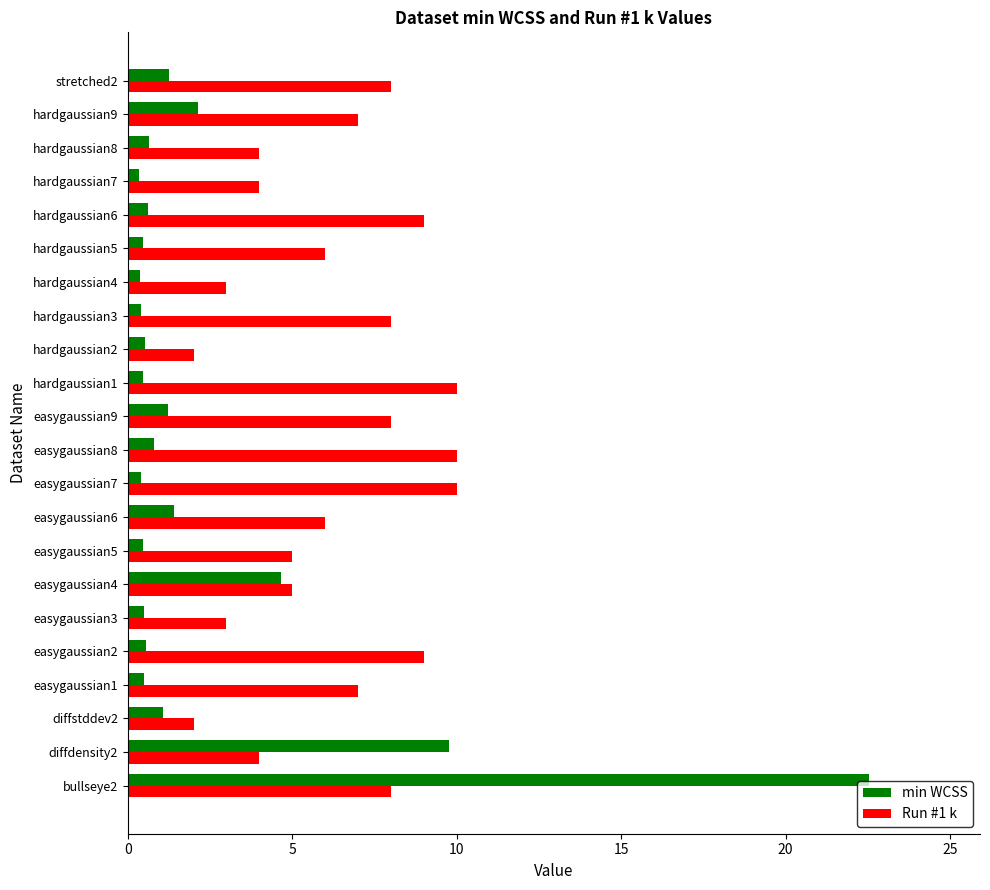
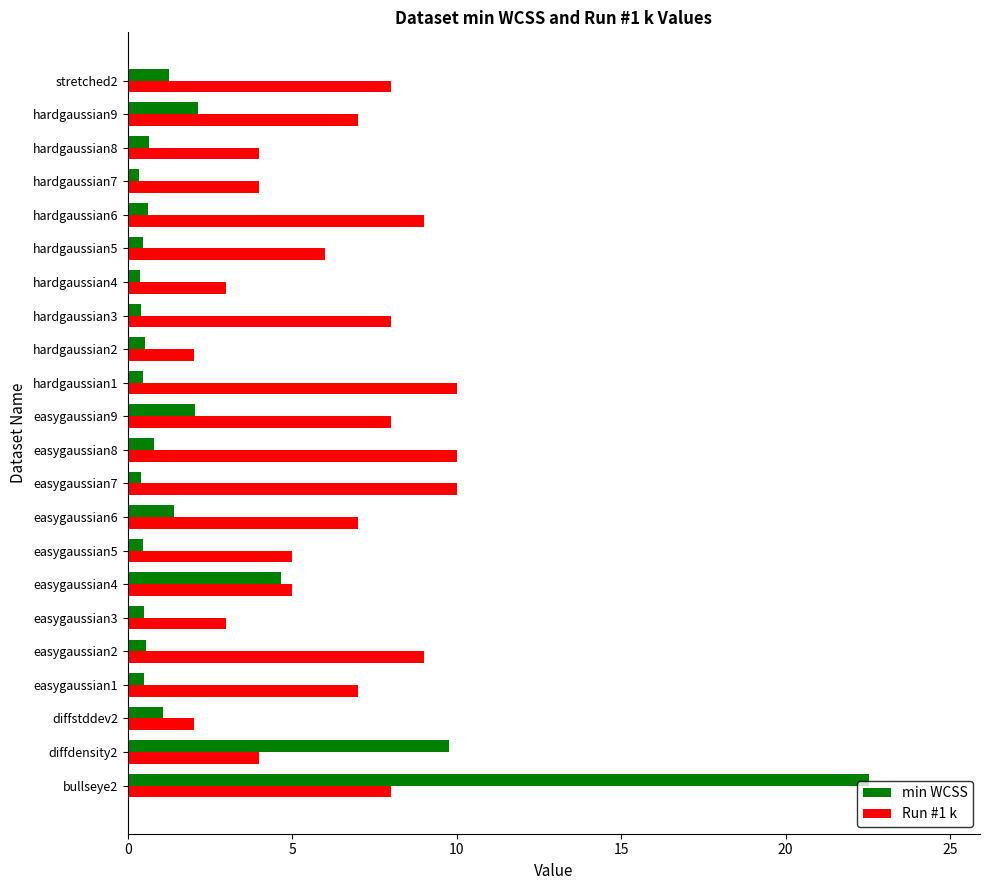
  {
    "min WCSS": {
      "stretched2": 1.2,
      "hardgaussian9": 2.1,
      "hardgaussian8": 0.6,
      "hardgaussian7": 0.3,
      "hardgaussian6": 0.6,
      "hardgaussian5": 0.5,
      "hardgaussian4": 0.4,
      "hardgaussian3": 0.4,
      "hardgaussian2": 0.5,
      "hardgaussian1": 0.5,
-     "easygaussian9": 1.2,
+     "easygaussian9": 2.0,
      "easygaussian8": 0.8,
      "easygaussian7": 0.4,
      "easygaussian6": 1.4,
      "easygaussian5": 0.5,
      "easygaussian4": 4.7,
      "easygaussian3": 0.5,
      "easygaussian2": 0.6,
      "easygaussian1": 0.5,
      "diffstddev2": 1.1,
      "diffdensity2": 9.8,
      "bullseye2": 22.5
    },
    "Run #1 k": {
      "stretched2": 8,
      "hardgaussian9": 7,
      "hardgaussian8": 4,
      "hardgaussian7": 4,
      "hardgaussian6": 9,
      "hardgaussian5": 6,
      "hardgaussian4": 3,
      "hardgaussian3": 8,
      "hardgaussian2": 2,
      "hardgaussian1": 10,
      "easygaussian9": 8,
      "easygaussian8": 10,
      "easygaussian7": 10,
-     "easygaussian6": 6,
+     "easygaussian6": 7,
      "easygaussian5": 5,
      "easygaussian4": 5,
      "easygaussian3": 3,
      "easygaussian2": 9,
      "easygaussian1": 7,
      "diffstddev2": 2,
      "diffdensity2": 4,
      "bullseye2": 8
    }
  }
